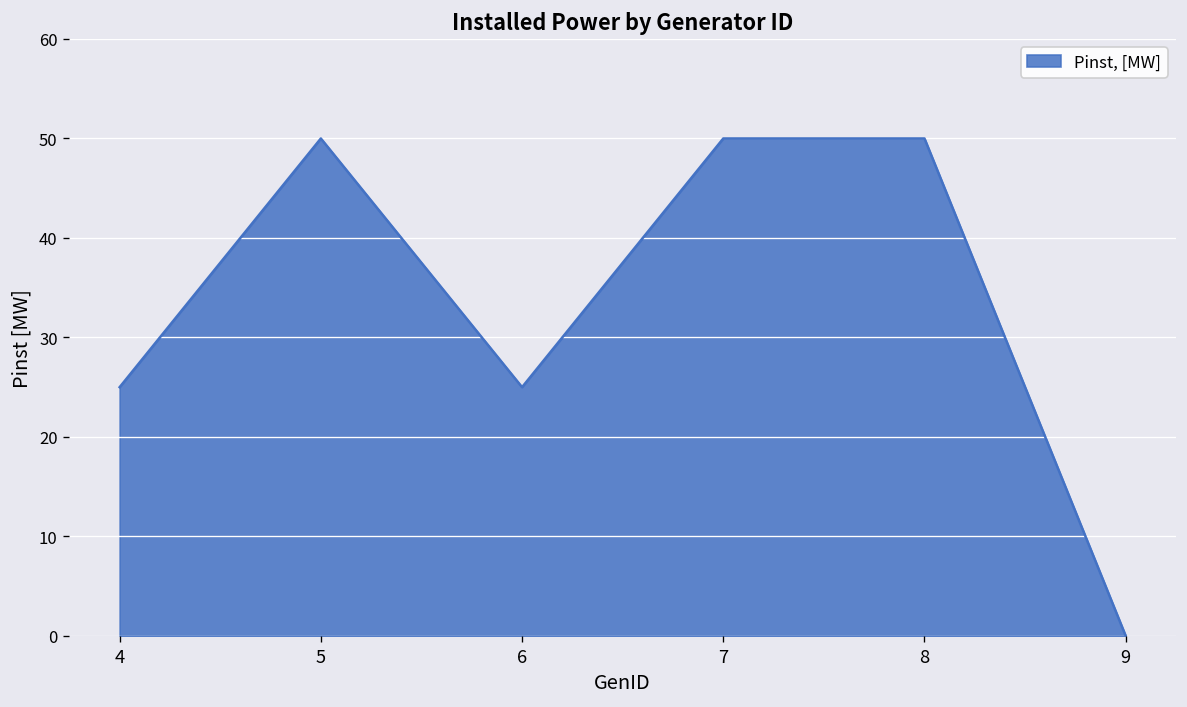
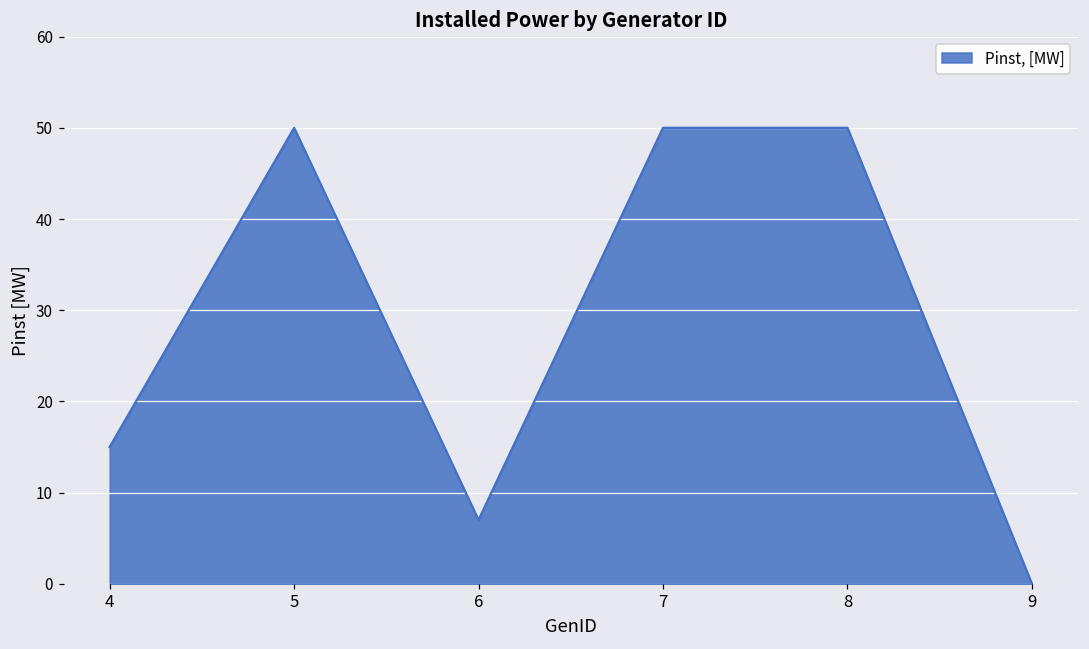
  {
-   "4": 25,
+   "4": 15,
    "5": 50,
-   "6": 25,
+   "6": 7,
    "7": 50,
    "8": 50,
    "9": 0
  }
